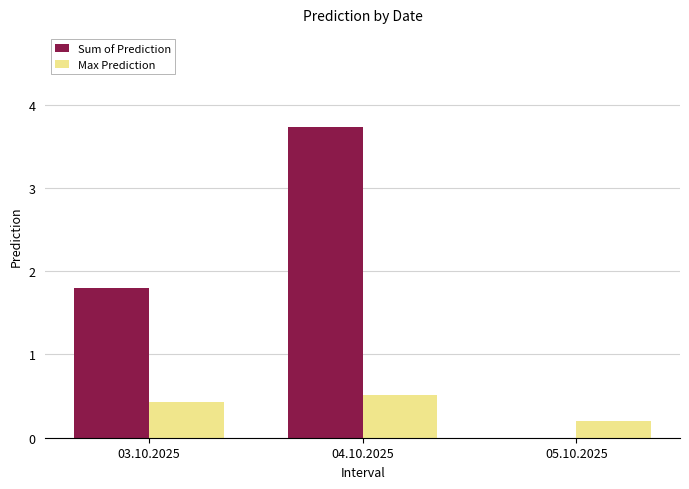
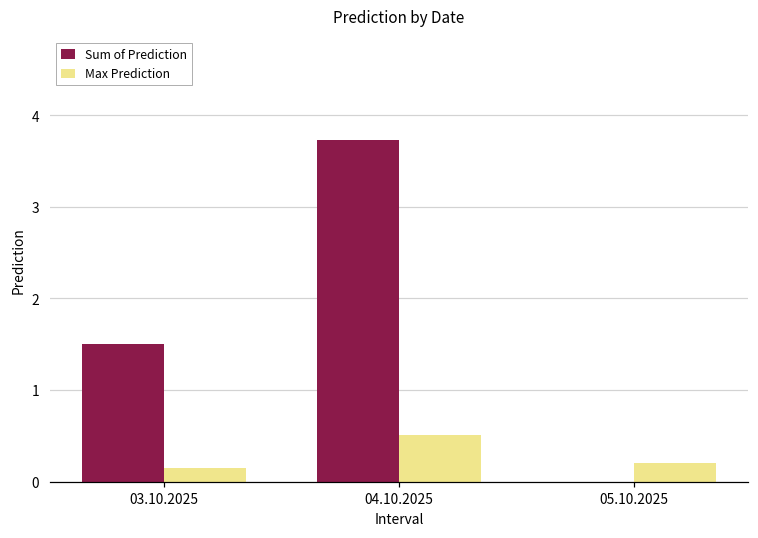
  {
    "Sum of Prediction": {
-     "03.10.2025": 1.8,
+     "03.10.2025": 1.5,
      "04.10.2025": 3.7,
      "05.10.2025": 0.0
    },
    "Max Prediction": {
-     "03.10.2025": 0.4,
+     "03.10.2025": 0.1,
      "04.10.2025": 0.5,
      "05.10.2025": 0.2
    }
  }
